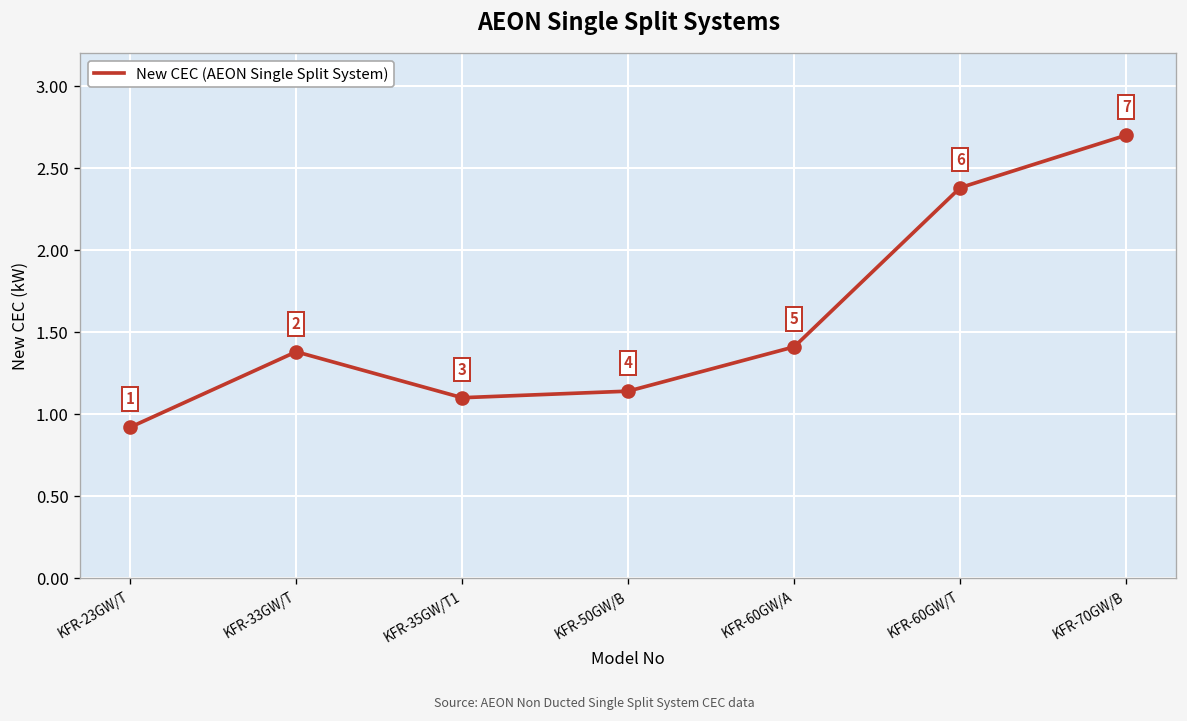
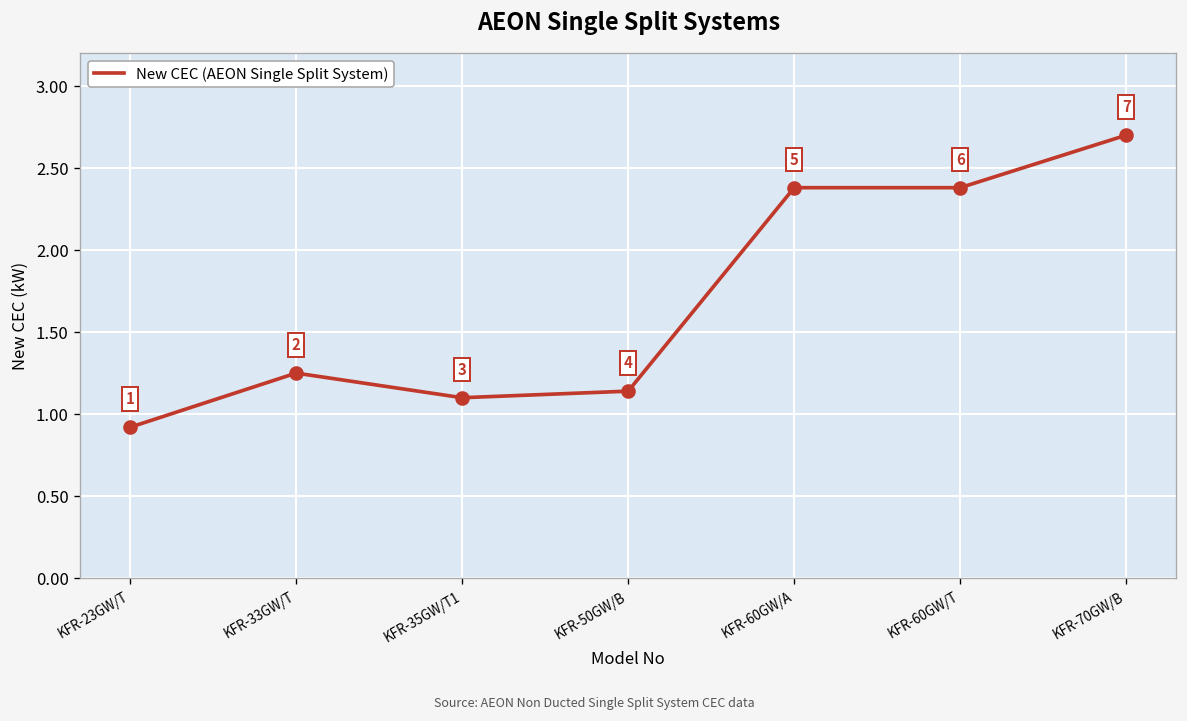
  {
-   "KFR-33GW/T": 1.38,
-   "KFR-60GW/A": 1.41
+   "KFR-33GW/T": 1.25,
+   "KFR-60GW/A": 2.38
  }
